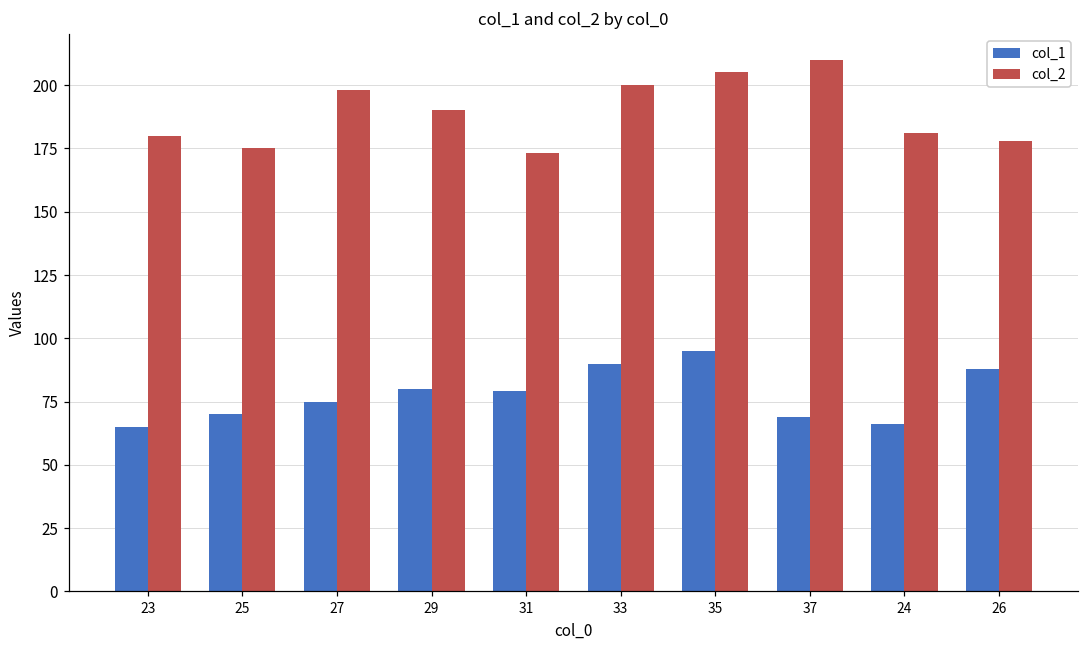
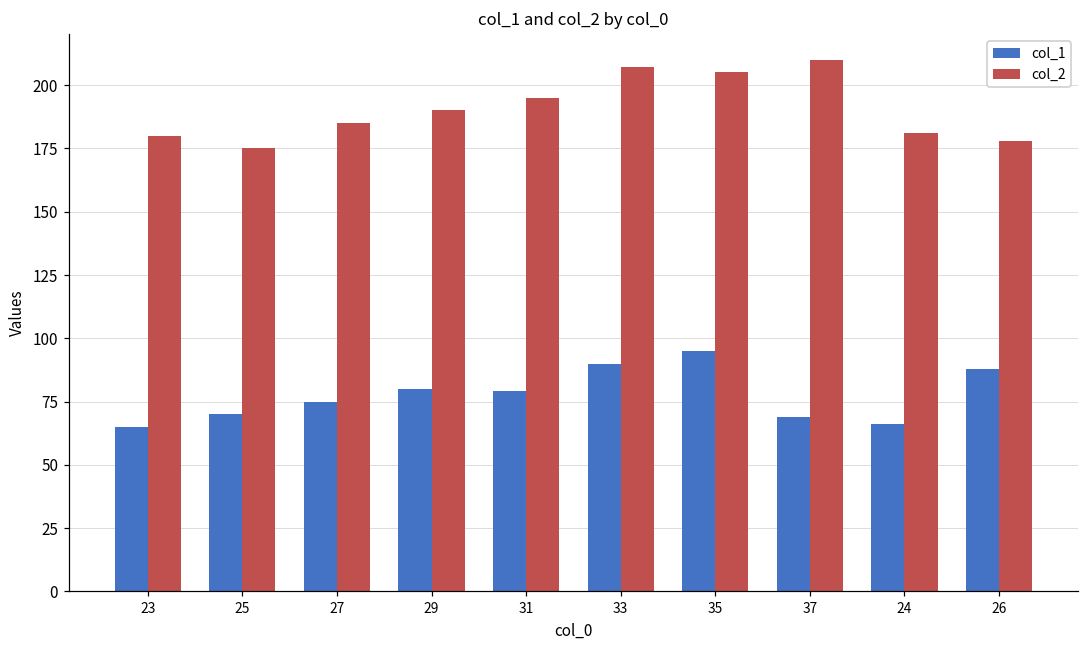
  {
    "col_1": {
      "23": 65,
      "25": 70,
      "27": 75,
      "29": 80,
      "31": 79,
      "33": 90,
      "35": 95,
      "37": 69,
      "24": 66,
      "26": 88
    },
    "col_2": {
      "23": 180,
      "25": 175,
-     "27": 198,
+     "27": 185,
      "29": 190,
-     "31": 173,
-     "33": 200,
+     "31": 195,
+     "33": 207,
      "35": 205,
      "37": 210,
      "24": 181,
      "26": 178
    }
  }
